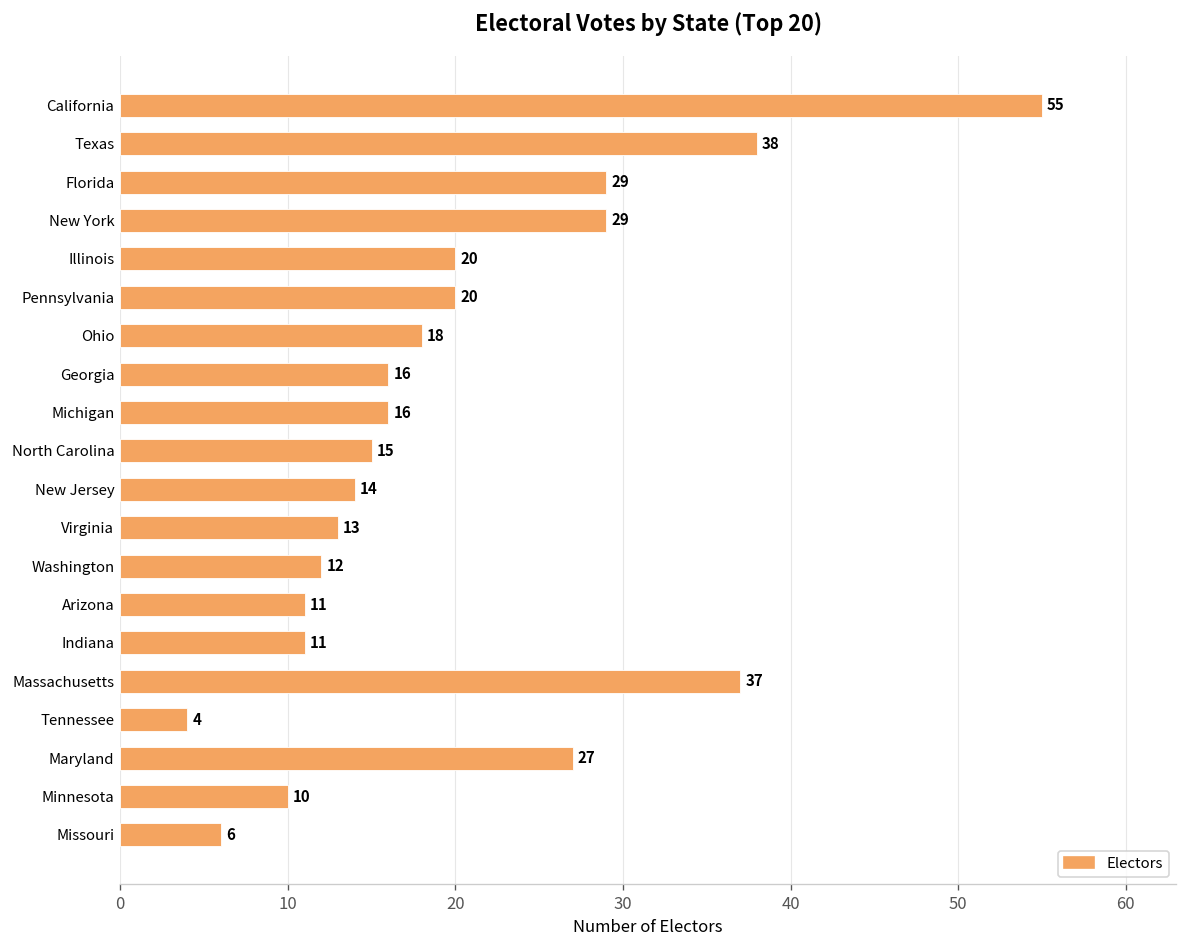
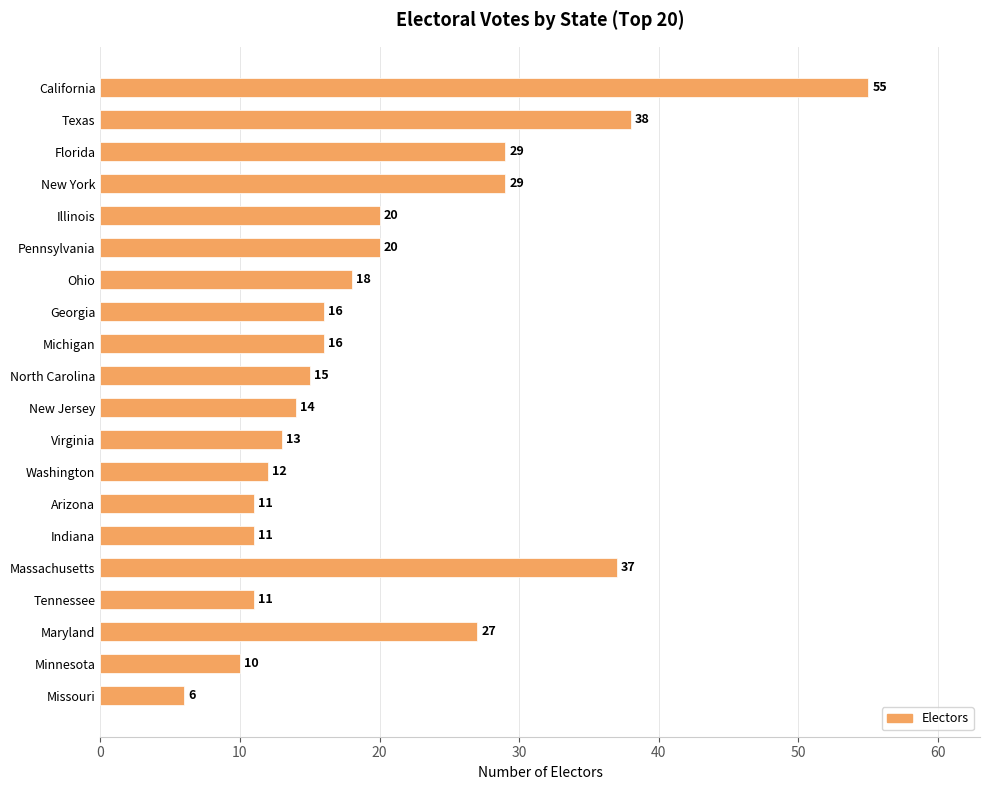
  {
    "California": 55,
    "Texas": 38,
    "Florida": 29,
    "New York": 29,
    "Illinois": 20,
    "Pennsylvania": 20,
    "Ohio": 18,
    "Georgia": 16,
    "Michigan": 16,
    "North Carolina": 15,
    "New Jersey": 14,
    "Virginia": 13,
    "Washington": 12,
    "Arizona": 11,
    "Indiana": 11,
    "Massachusetts": 37,
-   "Tennessee": 4,
+   "Tennessee": 11,
    "Maryland": 27,
    "Minnesota": 10,
    "Missouri": 6
  }
